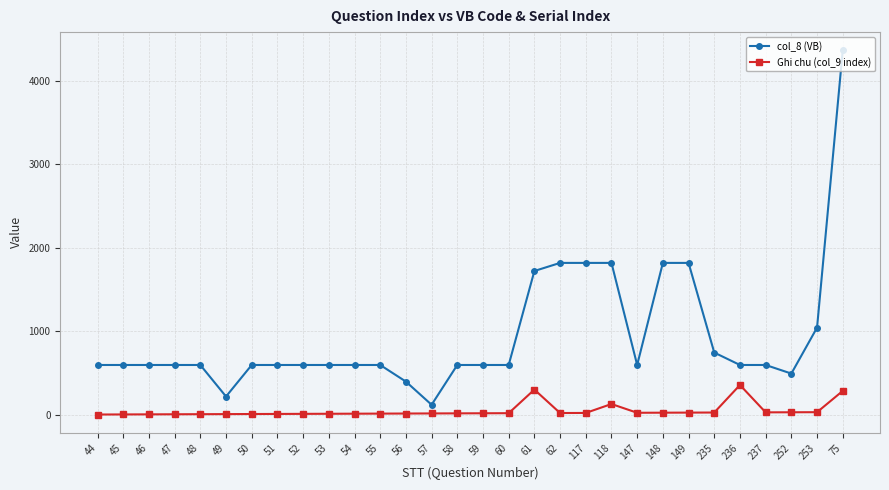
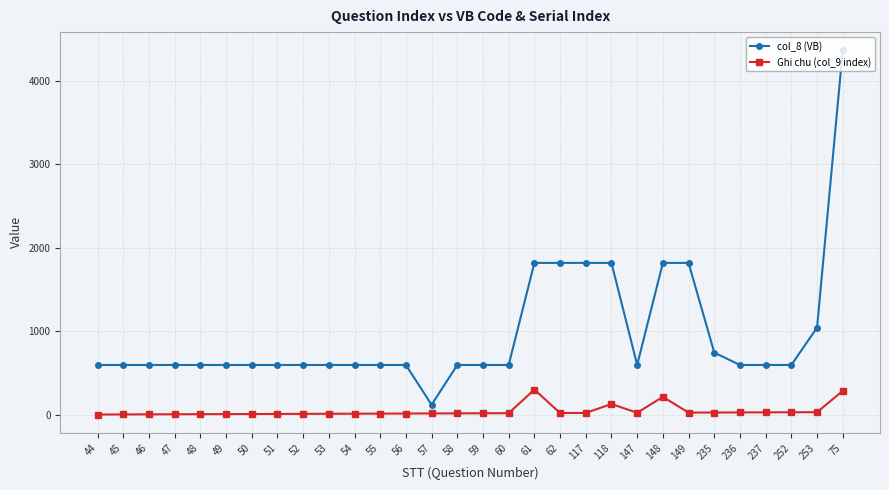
  {
    "col_8 (VB)": {
      "44": 600,
      "45": 600,
      "46": 600,
      "47": 600,
      "48": 600,
-     "49": 200,
+     "49": 600,
      "50": 600,
      "51": 600,
      "52": 600,
      "53": 600,
      "54": 600,
      "55": 600,
-     "56": 400,
+     "56": 600,
      "57": 100,
      "58": 600,
      "59": 600,
      "60": 600,
-     "61": 1700,
+     "61": 1800,
      "62": 1800,
      "117": 1800,
      "118": 1800,
      "147": 600,
      "148": 1800,
      "149": 1800,
      "235": 700,
      "236": 600,
      "237": 600,
-     "252": 500,
+     "252": 600,
      "253": 1000
    },
    "Ghi chu (col_9 index)": {
      "44": 0,
      "45": 0,
      "46": 0,
      "47": 0,
      "48": 0,
      "49": 0,
      "50": 0,
      "51": 0,
      "52": 0,
      "53": 0,
      "54": 0,
      "55": 0,
      "56": 0,
      "57": 0,
      "58": 0,
      "59": 0,
      "60": 0,
      "61": 300,
      "62": 0,
      "117": 0,
      "118": 100,
      "147": 0,
-     "148": 0,
+     "148": 200,
      "149": 0,
      "235": 0,
-     "236": 400,
+     "236": 0,
      "237": 0,
      "252": 0,
      "253": 0,
      "75": 300
    }
  }
